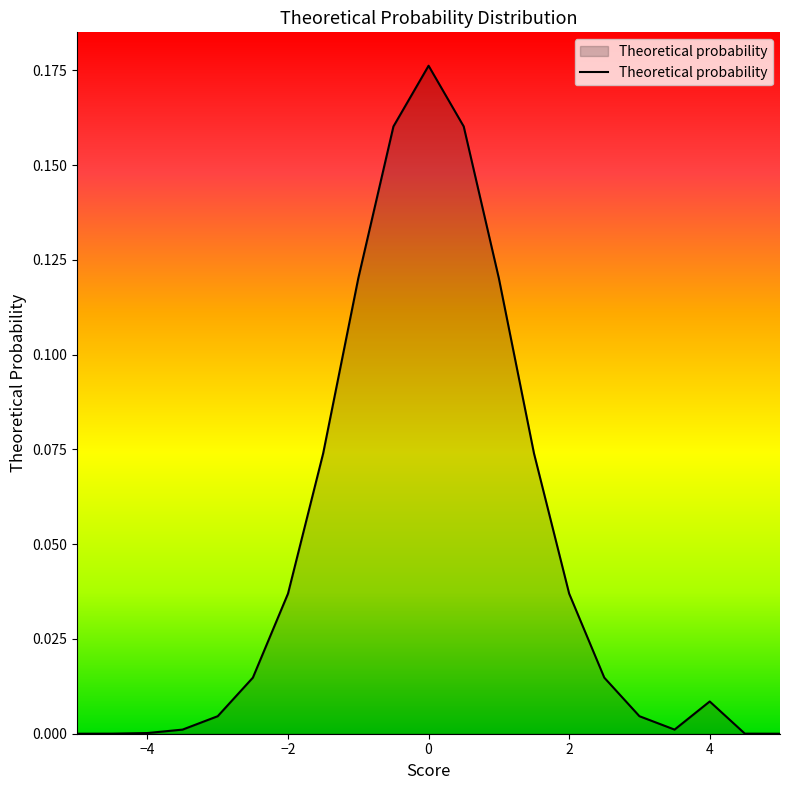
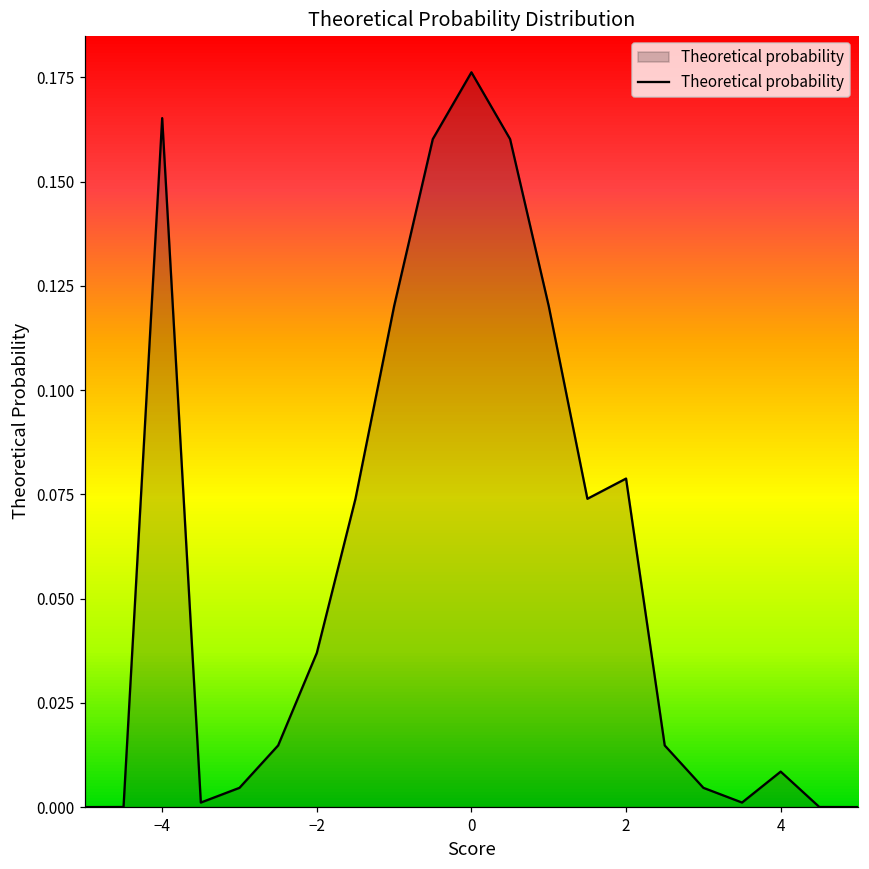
  {
-   "−4": 0.000,
+   "−4": 0.165,
    "−2": 0.037,
    "0": 0.176,
-   "2": 0.037,
+   "2": 0.079,
    "4": 0.009
  }
